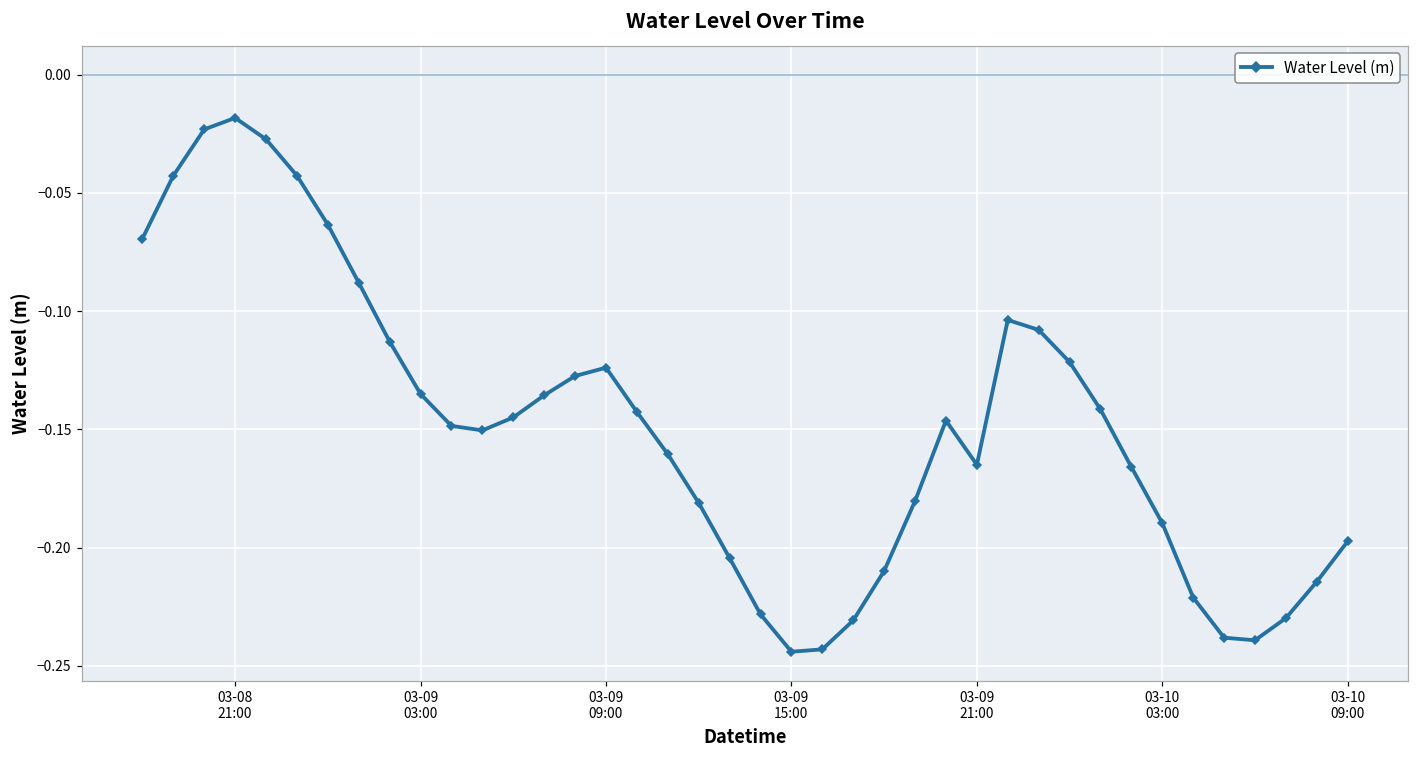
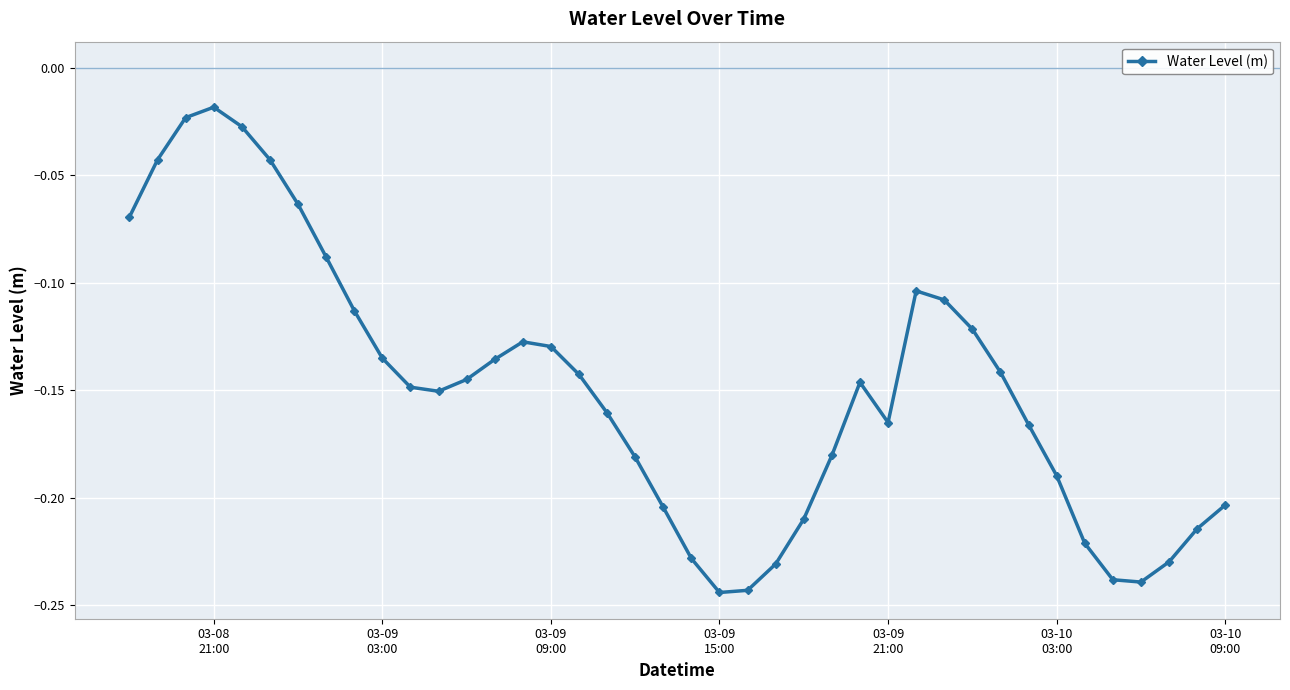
  {
    "03-08 21:00": -0.018,
    "03-09 03:00": -0.135,
-   "03-09 09:00": -0.124,
+   "03-09 09:00": -0.130,
    "03-09 15:00": -0.244,
    "03-09 21:00": -0.165,
    "03-10 03:00": -0.190,
-   "03-10 09:00": -0.197
+   "03-10 09:00": -0.203
  }
